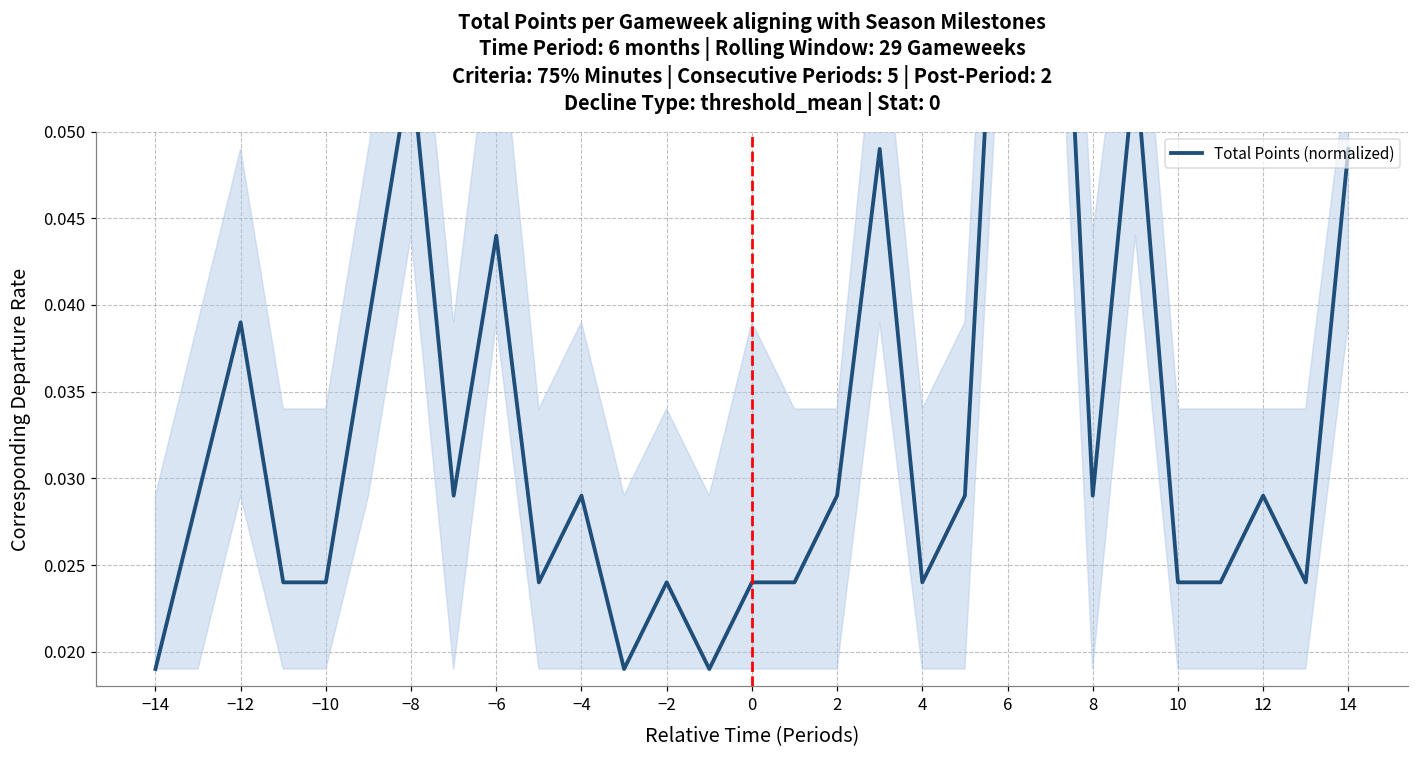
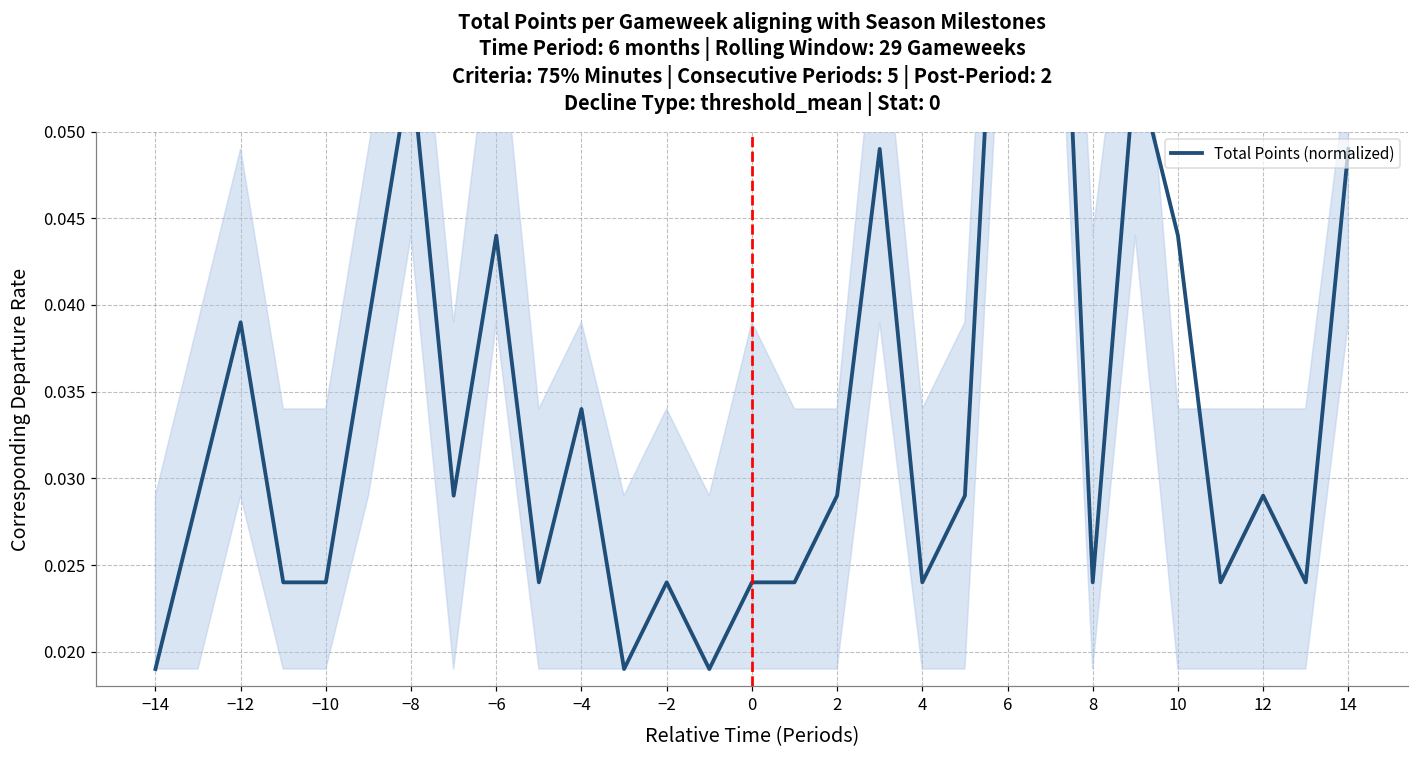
  {
    "Total Points (normalized)": {
      "−14": 0.0190,
      "−12": 0.0390,
      "−10": 0.0240,
      "−6": 0.0440,
-     "−4": 0.0290,
+     "−4": 0.0340,
      "−2": 0.0240,
      "0": 0.0240,
      "2": 0.0290,
      "4": 0.0240,
-     "8": 0.0290,
-     "10": 0.0240,
+     "8": 0.0240,
+     "10": 0.0440,
      "12": 0.0290
    }
  }
